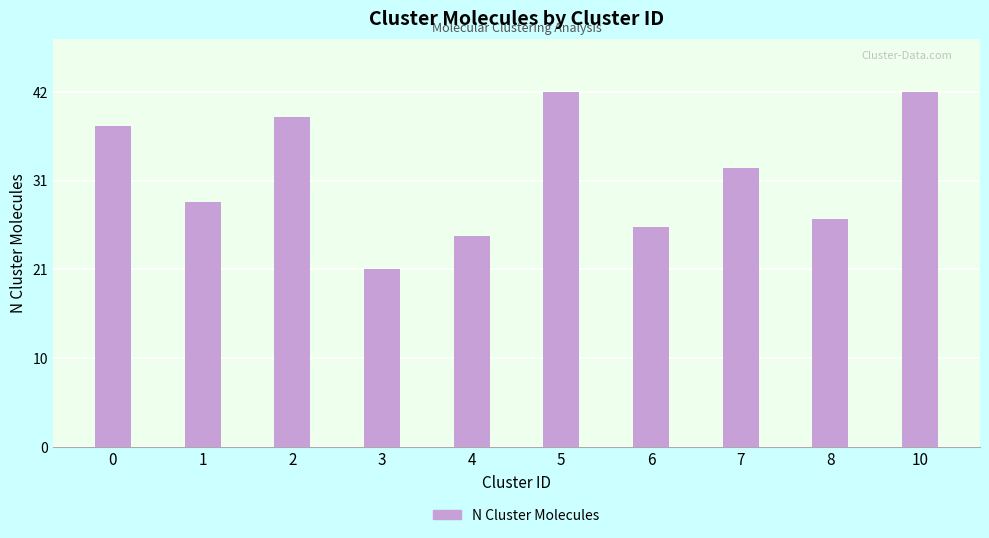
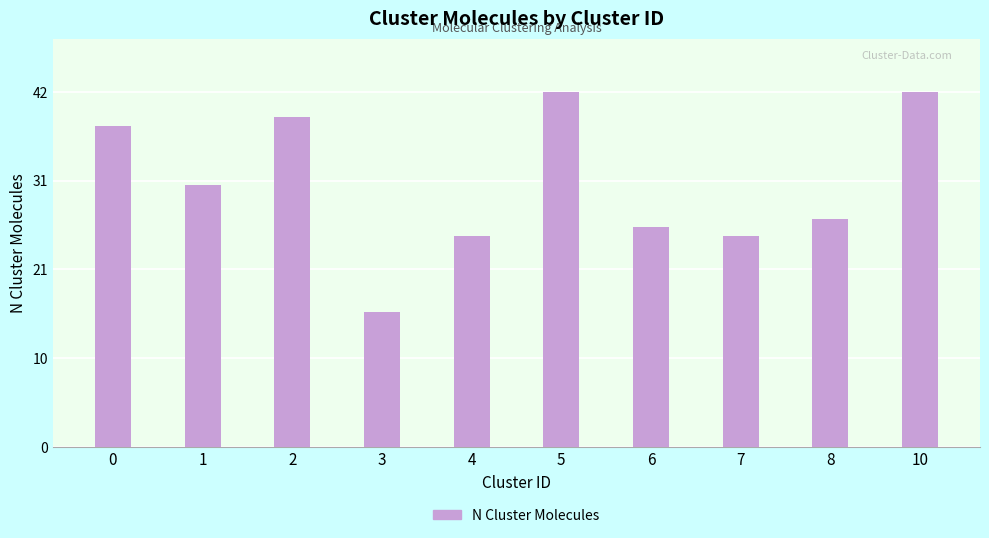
  {
    "0": 38,
-   "1": 29,
+   "1": 31,
    "2": 39,
-   "3": 21,
+   "3": 16,
    "4": 25,
    "5": 42,
    "6": 26,
-   "7": 33,
+   "7": 25,
    "8": 27,
    "10": 42
  }
